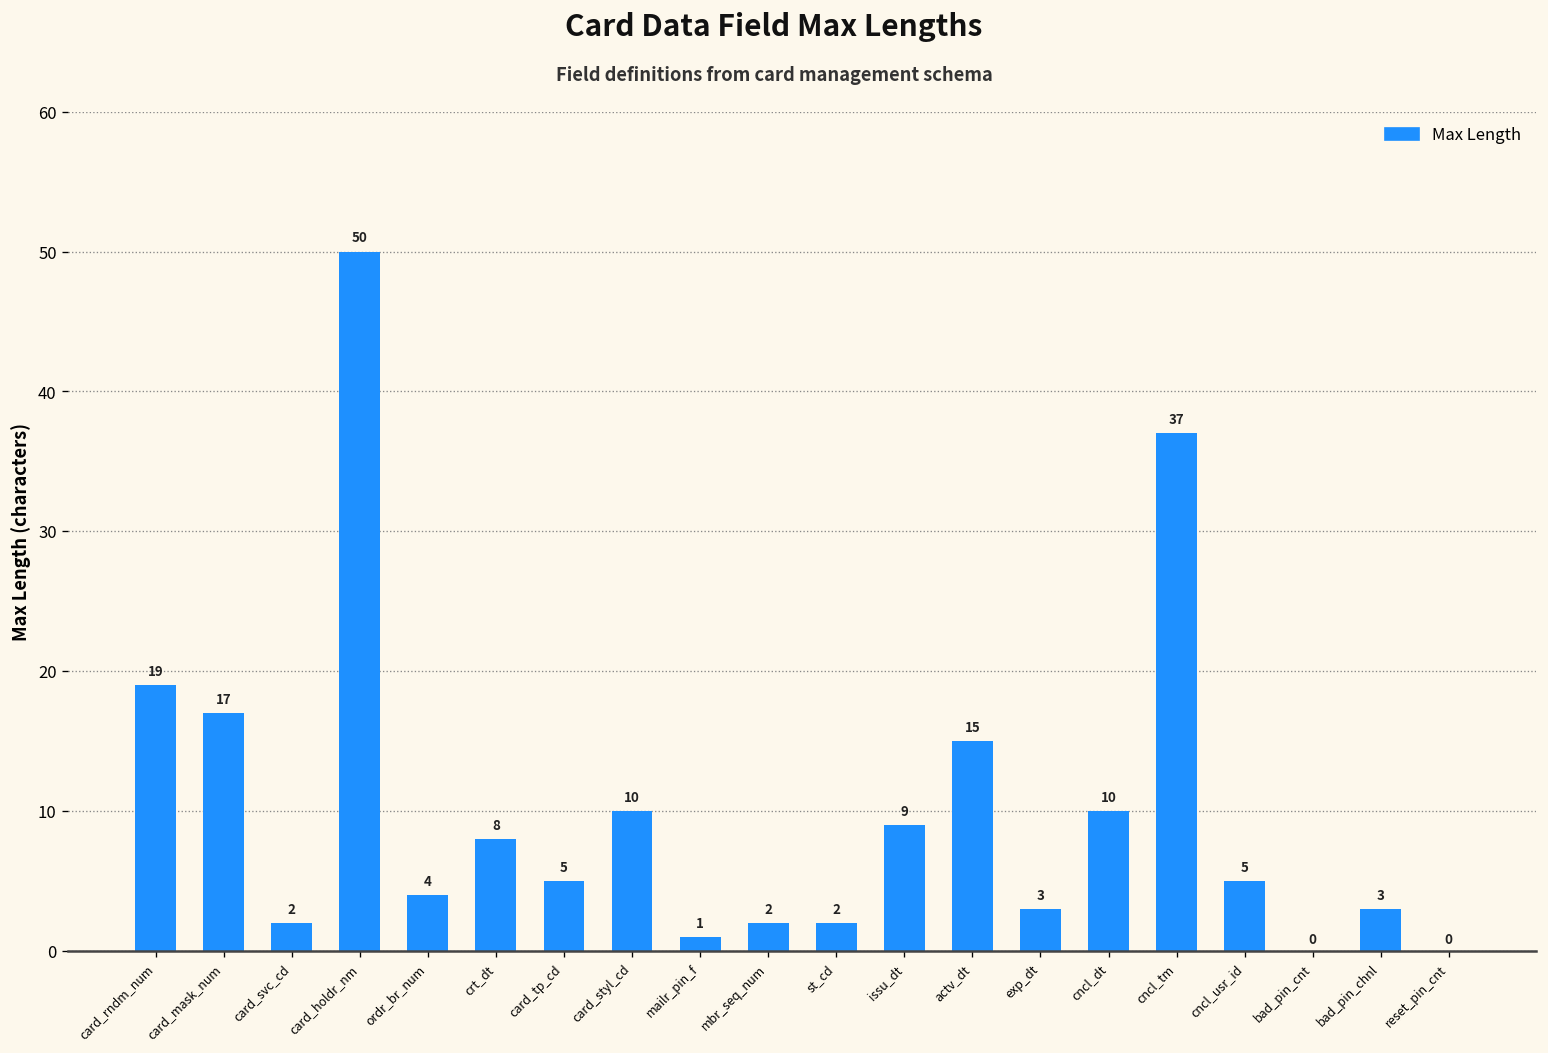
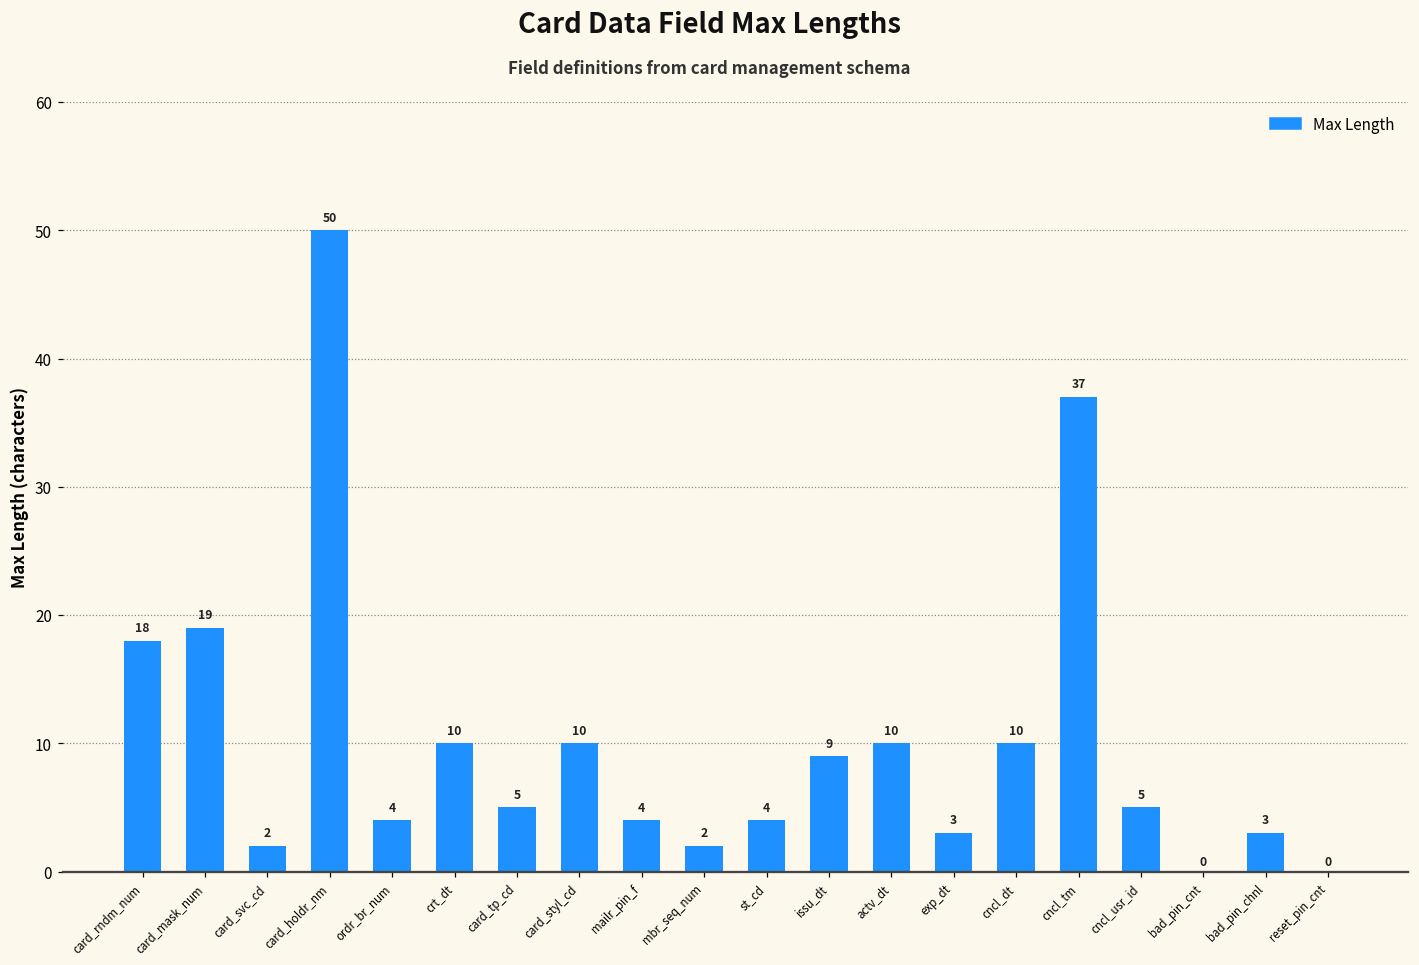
  {
-   "card_rndm_num": 19,
-   "card_mask_num": 17,
+   "card_rndm_num": 18,
+   "card_mask_num": 19,
    "card_svc_cd": 2,
    "card_holdr_nm": 50,
    "ordr_br_num": 4,
-   "crt_dt": 8,
+   "crt_dt": 10,
    "card_tp_cd": 5,
    "card_styl_cd": 10,
-   "mailr_pin_f": 1,
+   "mailr_pin_f": 4,
    "mbr_seq_num": 2,
-   "st_cd": 2,
+   "st_cd": 4,
    "issu_dt": 9,
-   "actv_dt": 15,
+   "actv_dt": 10,
    "exp_dt": 3,
    "cncl_dt": 10,
    "cncl_tm": 37,
    "cncl_usr_id": 5,
    "bad_pin_cnt": 0,
    "bad_pin_chnl": 3,
    "reset_pin_cnt": 0
  }
